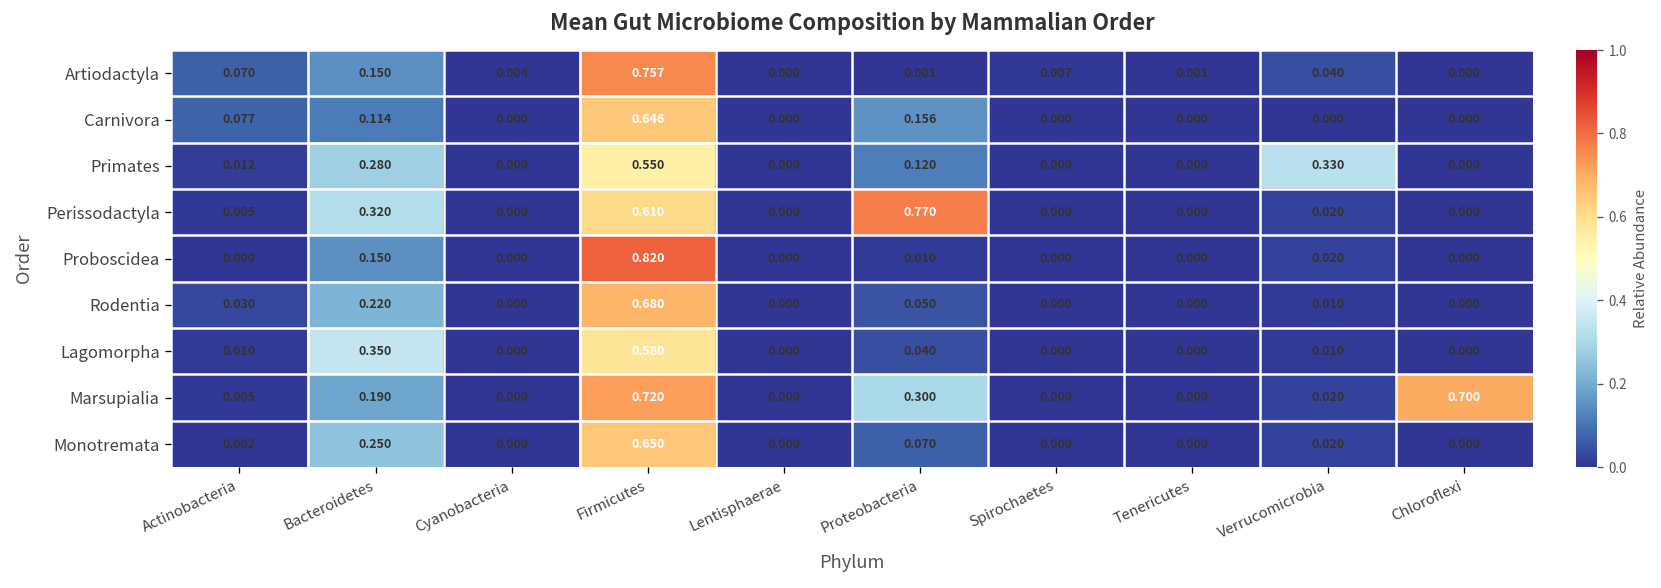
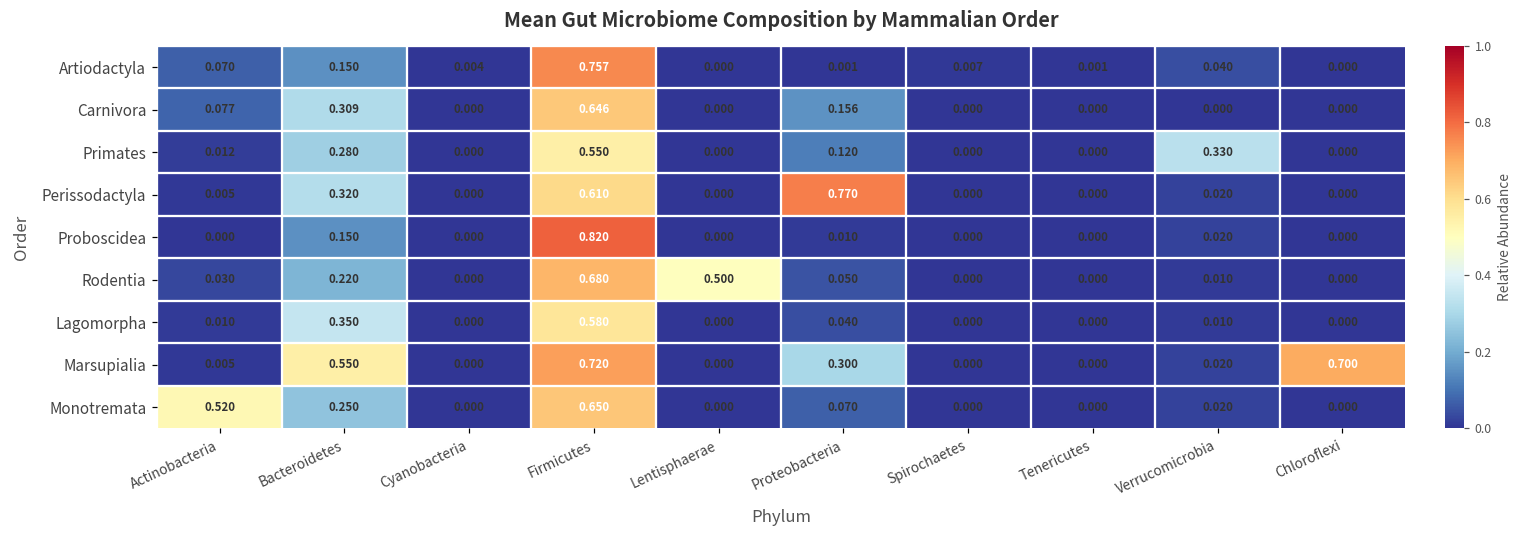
  {
    "Artiodactyla": {
      "Actinobacteria": 0.070,
      "Bacteroidetes": 0.150,
      "Cyanobacteria": 0.004,
      "Firmicutes": 0.757,
      "Lentisphaerae": 0.000,
      "Proteobacteria": 0.001,
      "Spirochaetes": 0.007,
      "Tenericutes": 0.001,
      "Verrucomicrobia": 0.040,
      "Chloroflexi": 0.000
    },
    "Carnivora": {
      "Actinobacteria": 0.077,
-     "Bacteroidetes": 0.114,
+     "Bacteroidetes": 0.309,
      "Cyanobacteria": 0.000,
      "Firmicutes": 0.646,
      "Lentisphaerae": 0.000,
      "Proteobacteria": 0.156,
      "Spirochaetes": 0.000,
      "Tenericutes": 0.000,
      "Verrucomicrobia": 0.000,
      "Chloroflexi": 0.000
    },
    "Primates": {
      "Actinobacteria": 0.012,
      "Bacteroidetes": 0.280,
      "Cyanobacteria": 0.000,
      "Firmicutes": 0.550,
      "Lentisphaerae": 0.000,
      "Proteobacteria": 0.120,
      "Spirochaetes": 0.000,
      "Tenericutes": 0.000,
      "Verrucomicrobia": 0.330,
      "Chloroflexi": 0.000
    },
    "Perissodactyla": {
      "Actinobacteria": 0.005,
      "Bacteroidetes": 0.320,
      "Cyanobacteria": 0.000,
      "Firmicutes": 0.610,
      "Lentisphaerae": 0.000,
      "Proteobacteria": 0.770,
      "Spirochaetes": 0.000,
      "Tenericutes": 0.000,
      "Verrucomicrobia": 0.020,
      "Chloroflexi": 0.000
    },
    "Proboscidea": {
      "Actinobacteria": 0.000,
      "Bacteroidetes": 0.150,
      "Cyanobacteria": 0.000,
      "Firmicutes": 0.820,
      "Lentisphaerae": 0.000,
      "Proteobacteria": 0.010,
      "Spirochaetes": 0.000,
      "Tenericutes": 0.000,
      "Verrucomicrobia": 0.020,
      "Chloroflexi": 0.000
    },
    "Rodentia": {
      "Actinobacteria": 0.030,
      "Bacteroidetes": 0.220,
      "Cyanobacteria": 0.000,
      "Firmicutes": 0.680,
-     "Lentisphaerae": 0.000,
+     "Lentisphaerae": 0.500,
      "Proteobacteria": 0.050,
      "Spirochaetes": 0.000,
      "Tenericutes": 0.000,
      "Verrucomicrobia": 0.010,
      "Chloroflexi": 0.000
    },
    "Lagomorpha": {
      "Actinobacteria": 0.010,
      "Bacteroidetes": 0.350,
      "Cyanobacteria": 0.000,
      "Firmicutes": 0.580,
      "Lentisphaerae": 0.000,
      "Proteobacteria": 0.040,
      "Spirochaetes": 0.000,
      "Tenericutes": 0.000,
      "Verrucomicrobia": 0.010,
      "Chloroflexi": 0.000
    },
    "Marsupialia": {
      "Actinobacteria": 0.005,
-     "Bacteroidetes": 0.190,
+     "Bacteroidetes": 0.550,
      "Cyanobacteria": 0.000,
      "Firmicutes": 0.720,
      "Lentisphaerae": 0.000,
      "Proteobacteria": 0.300,
      "Spirochaetes": 0.000,
      "Tenericutes": 0.000,
      "Verrucomicrobia": 0.020,
      "Chloroflexi": 0.700
    },
    "Monotremata": {
-     "Actinobacteria": 0.002,
+     "Actinobacteria": 0.520,
      "Bacteroidetes": 0.250,
      "Cyanobacteria": 0.000,
      "Firmicutes": 0.650,
      "Lentisphaerae": 0.000,
      "Proteobacteria": 0.070,
      "Spirochaetes": 0.000,
      "Tenericutes": 0.000,
      "Verrucomicrobia": 0.020,
      "Chloroflexi": 0.000
    }
  }
